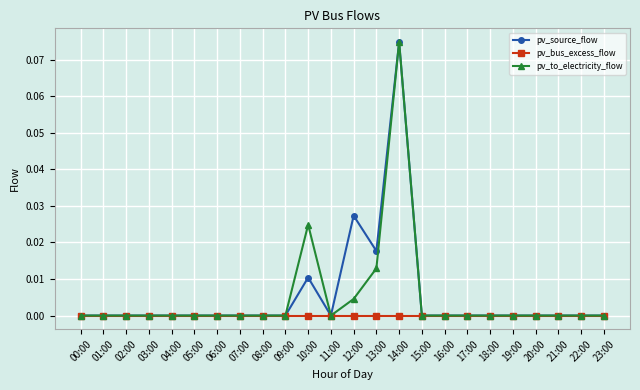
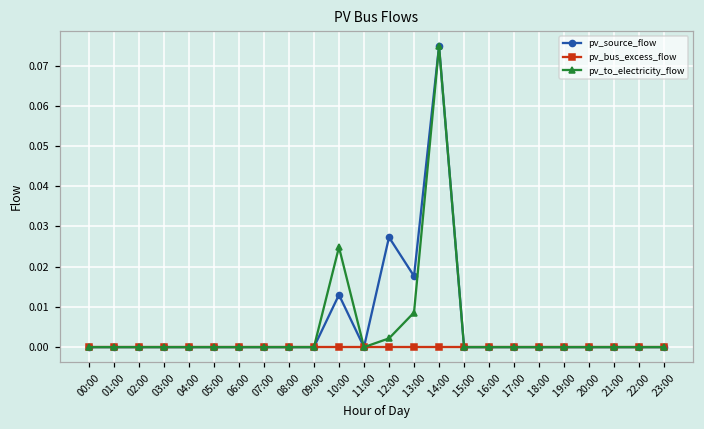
  {
    "pv_source_flow": {
-     "10:00": 0.010,
+     "10:00": 0.013,
      "12:00": 0.027,
      "13:00": 0.018
    },
    "pv_bus_excess_flow": {
      "10:00": 0.000,
      "12:00": 0.000,
      "13:00": 0.000,
      "14:00": 0.000
    },
    "pv_to_electricity_flow": {
      "10:00": 0.025,
-     "12:00": 0.005,
-     "13:00": 0.013
+     "12:00": 0.002,
+     "13:00": 0.009
    }
  }
